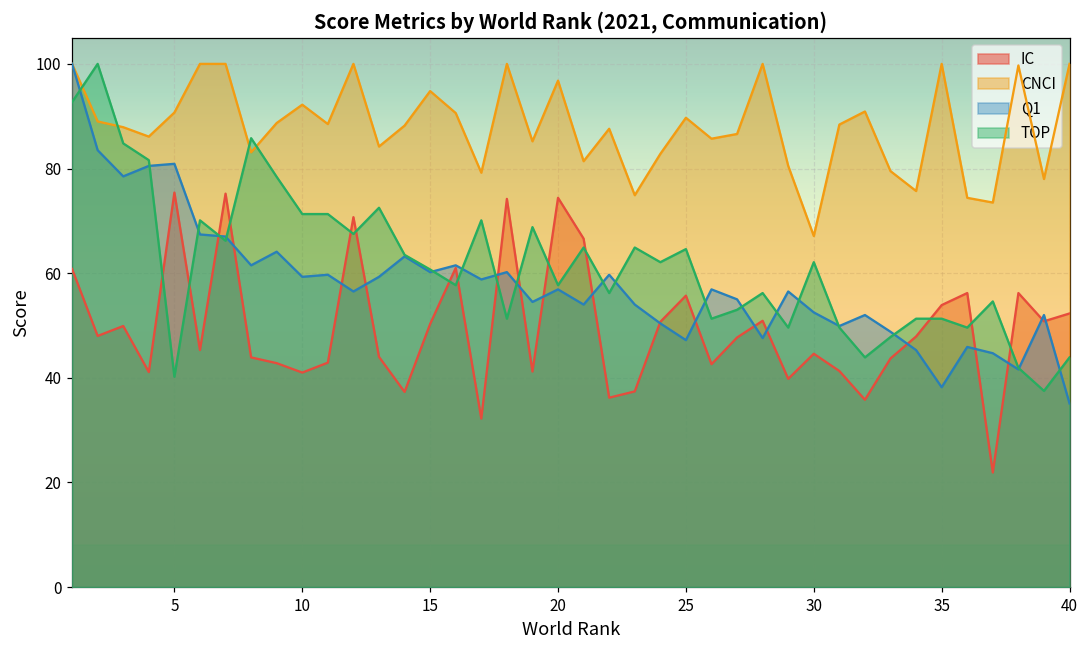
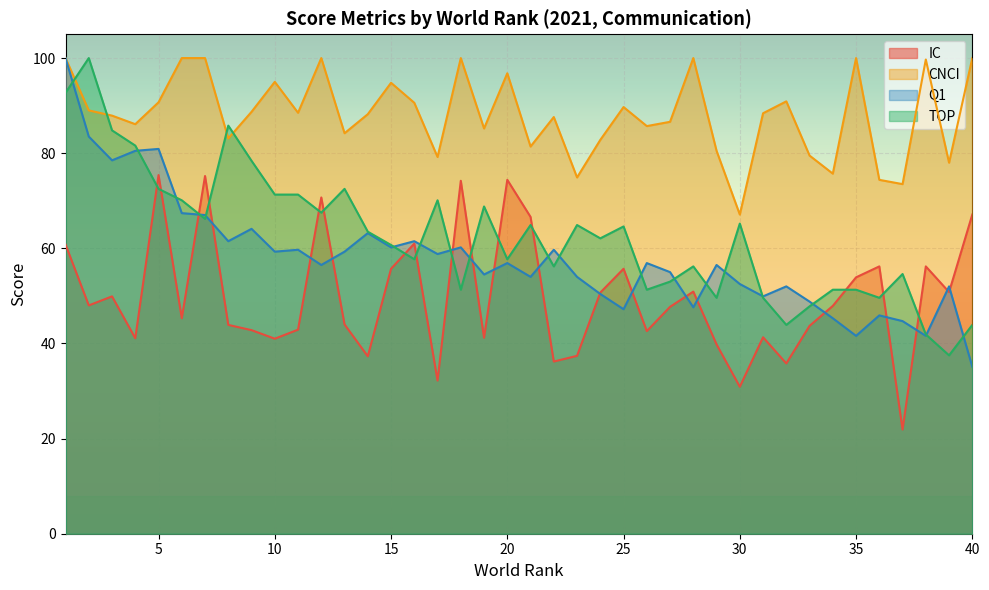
  {
    "IC": {
      "5": 75,
      "10": 41,
-     "15": 50,
+     "15": 56,
      "20": 74,
      "25": 56,
-     "30": 45,
+     "30": 31,
      "35": 54,
-     "40": 52
+     "40": 67
    },
    "CNCI": {
      "5": 91,
-     "10": 92,
+     "10": 95,
      "15": 95,
      "20": 97,
      "25": 90,
      "30": 67,
      "35": 100,
      "40": 100
    },
    "Q1": {
      "5": 81,
      "10": 59,
      "20": 57,
      "25": 47,
      "30": 53,
-     "35": 38,
+     "35": 42,
      "40": 35
    },
    "TOP": {
-     "5": 40,
+     "5": 73,
      "10": 71,
      "20": 58,
      "25": 65,
-     "30": 62,
+     "30": 65,
      "35": 51,
      "40": 44
    }
  }
